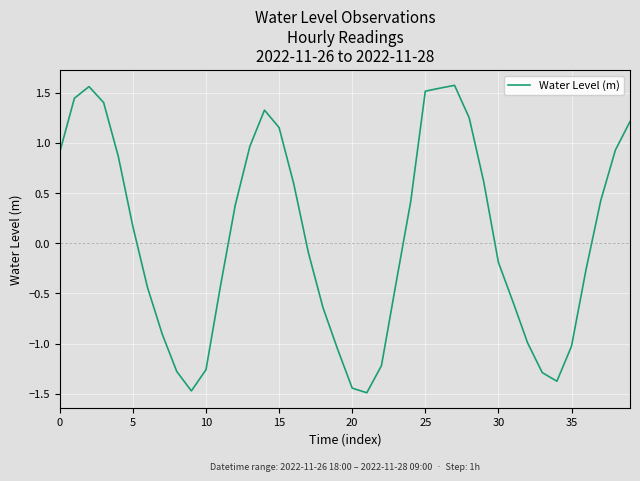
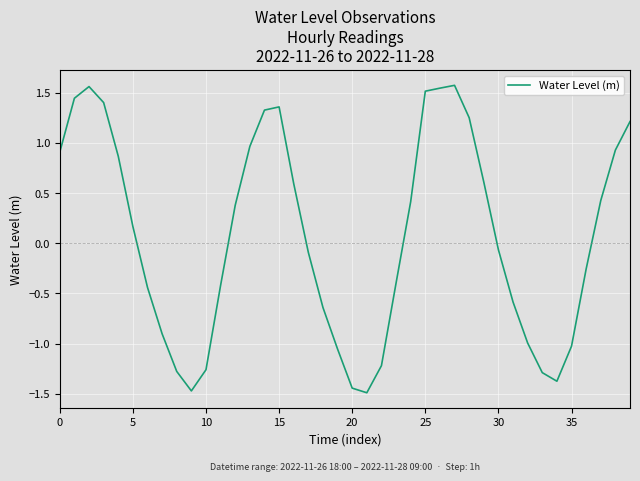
  {
    "0": 0.91,
    "5": 0.17,
    "10": -1.26,
-   "15": 1.15,
+   "15": 1.36,
    "20": -1.44,
    "25": 1.51,
-   "30": -0.19,
+   "30": -0.07,
    "35": -1.03
  }
